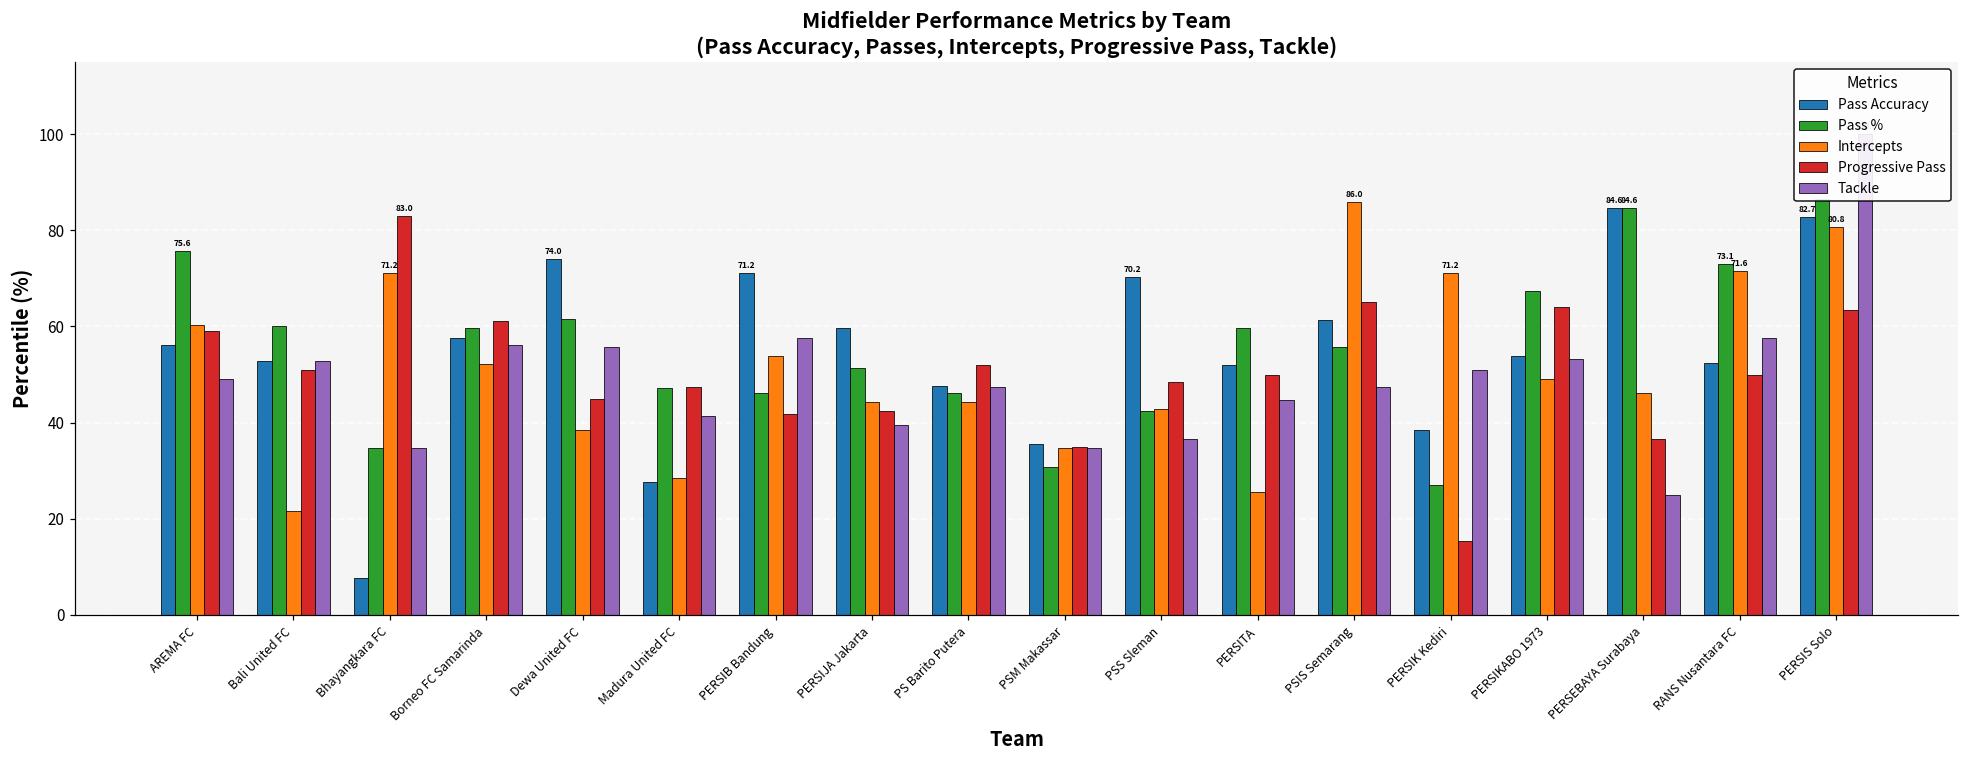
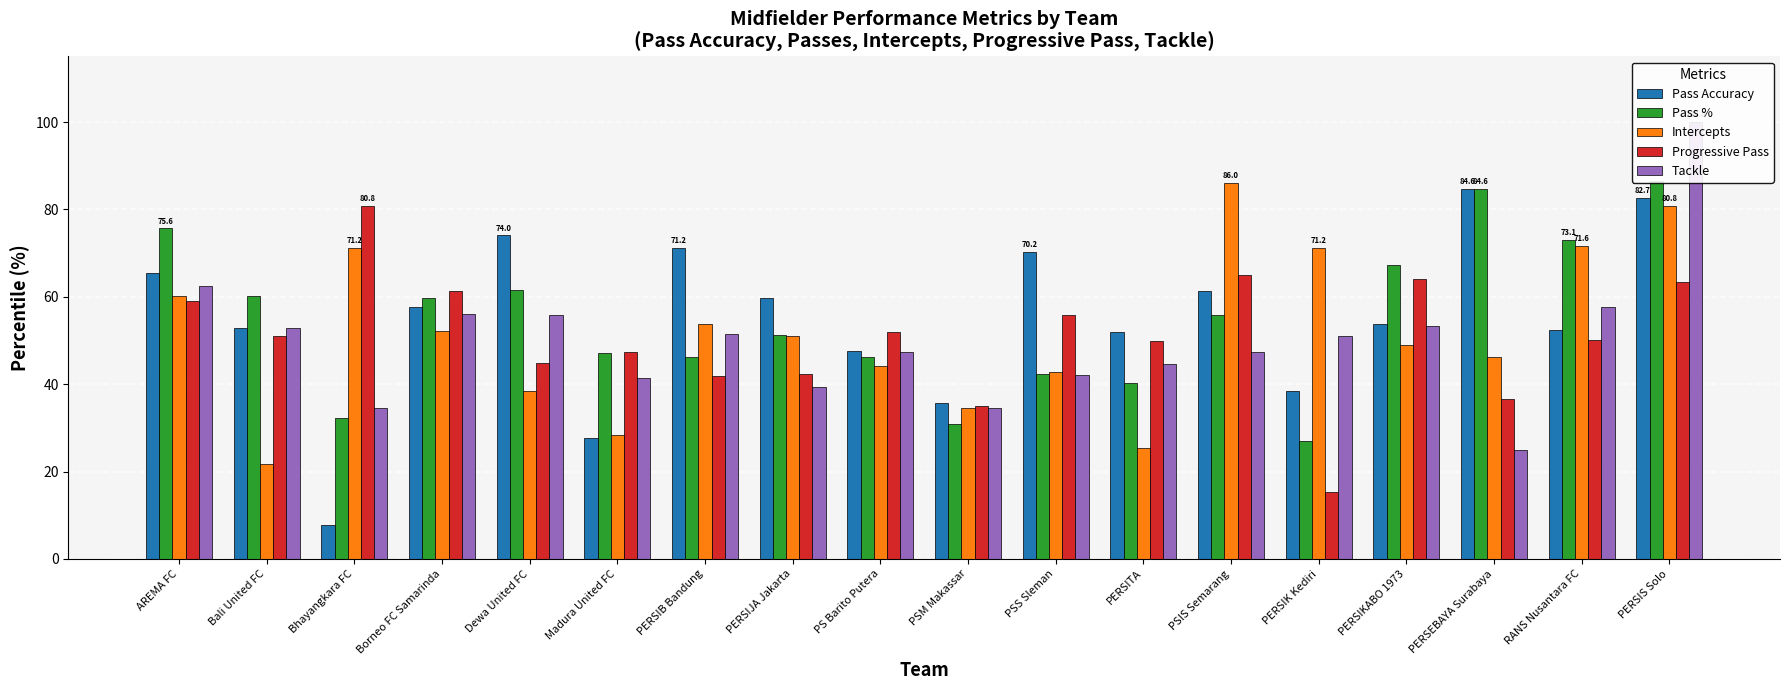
  {
    "Pass Accuracy": {
-     "AREMA FC": 56,
+     "AREMA FC": 65,
      "Bali United FC": 53,
      "Bhayangkara FC": 8,
      "Borneo FC Samarinda": 58,
      "Madura United FC": 28,
      "PERSIJA Jakarta": 60,
      "PS Barito Putera": 48,
      "PSM Makassar": 36,
      "PERSITA": 52,
      "PSIS Semarang": 61,
      "PERSIK Kediri": 38,
      "PERSIKABO 1973": 54,
      "RANS Nusantara FC": 52
    },
    "Pass %": {
      "Bali United FC": 60,
-     "Bhayangkara FC": 35,
+     "Bhayangkara FC": 32,
      "Borneo FC Samarinda": 60,
      "Dewa United FC": 62,
      "Madura United FC": 47,
      "PERSIB Bandung": 46,
      "PERSIJA Jakarta": 51,
      "PS Barito Putera": 46,
      "PSM Makassar": 31,
      "PSS Sleman": 42,
-     "PERSITA": 60,
+     "PERSITA": 40,
      "PSIS Semarang": 56,
      "PERSIK Kediri": 27,
      "PERSIKABO 1973": 67
    },
    "Intercepts": {
      "AREMA FC": 60,
      "Bali United FC": 22,
      "Borneo FC Samarinda": 52,
      "Dewa United FC": 38,
      "Madura United FC": 28,
      "PERSIB Bandung": 54,
-     "PERSIJA Jakarta": 44,
+     "PERSIJA Jakarta": 51,
      "PS Barito Putera": 44,
      "PSM Makassar": 35,
      "PSS Sleman": 43,
      "PERSITA": 25,
      "PERSIKABO 1973": 49,
      "PERSEBAYA Surabaya": 46
    },
    "Progressive Pass": {
-     "Bhayangkara FC": 83.0,
-     "PSS Sleman": 48
+     "Bhayangkara FC": 80.8,
+     "PSS Sleman": 56
    },
    "Tackle": {
-     "AREMA FC": 49,
+     "AREMA FC": 63,
      "Bali United FC": 53,
      "Bhayangkara FC": 35,
      "Borneo FC Samarinda": 56,
      "Dewa United FC": 56,
      "Madura United FC": 41,
-     "PERSIB Bandung": 58,
+     "PERSIB Bandung": 52,
      "PERSIJA Jakarta": 39,
      "PS Barito Putera": 47,
      "PSM Makassar": 35,
-     "PSS Sleman": 37,
+     "PSS Sleman": 42,
      "PERSITA": 45,
      "PSIS Semarang": 47,
      "PERSIK Kediri": 51,
      "PERSIKABO 1973": 53,
      "PERSEBAYA Surabaya": 25,
      "RANS Nusantara FC": 58
    }
  }
